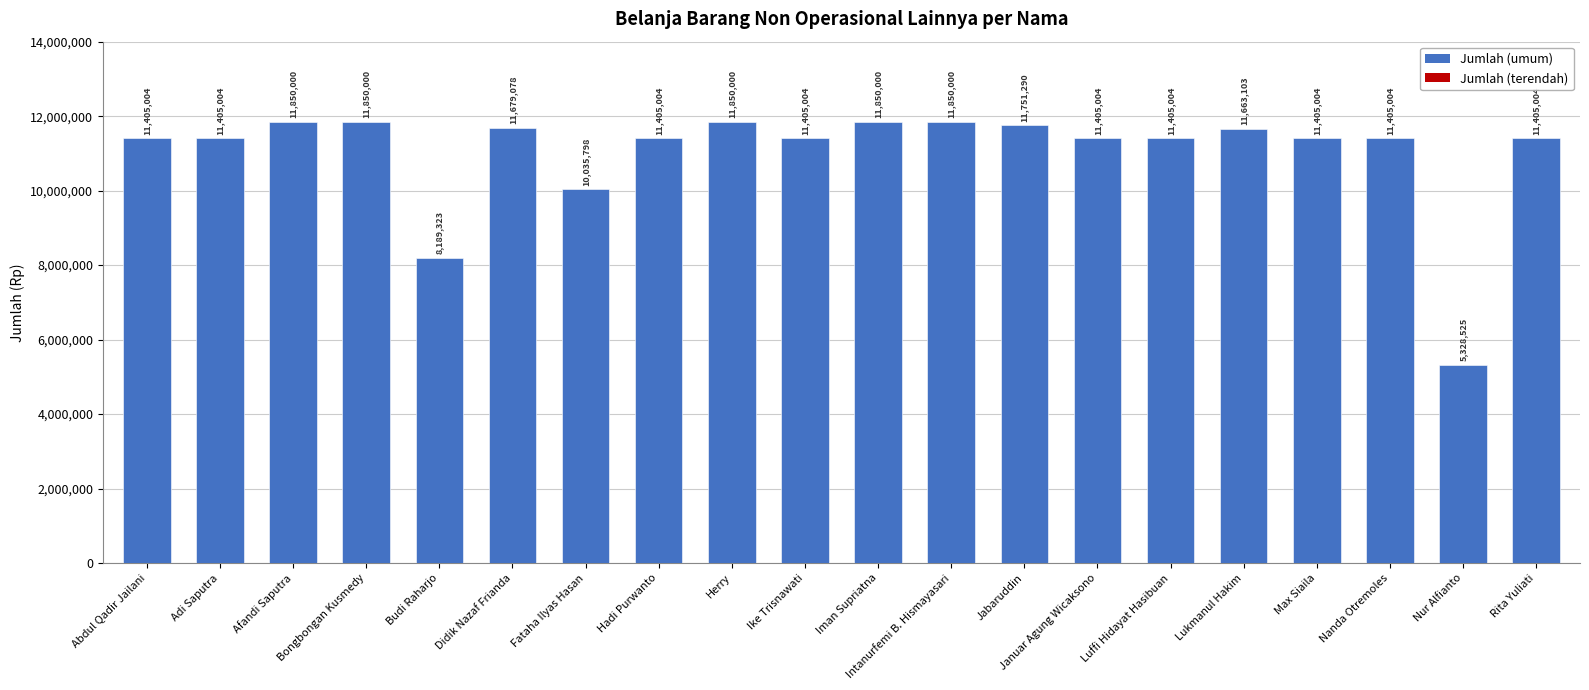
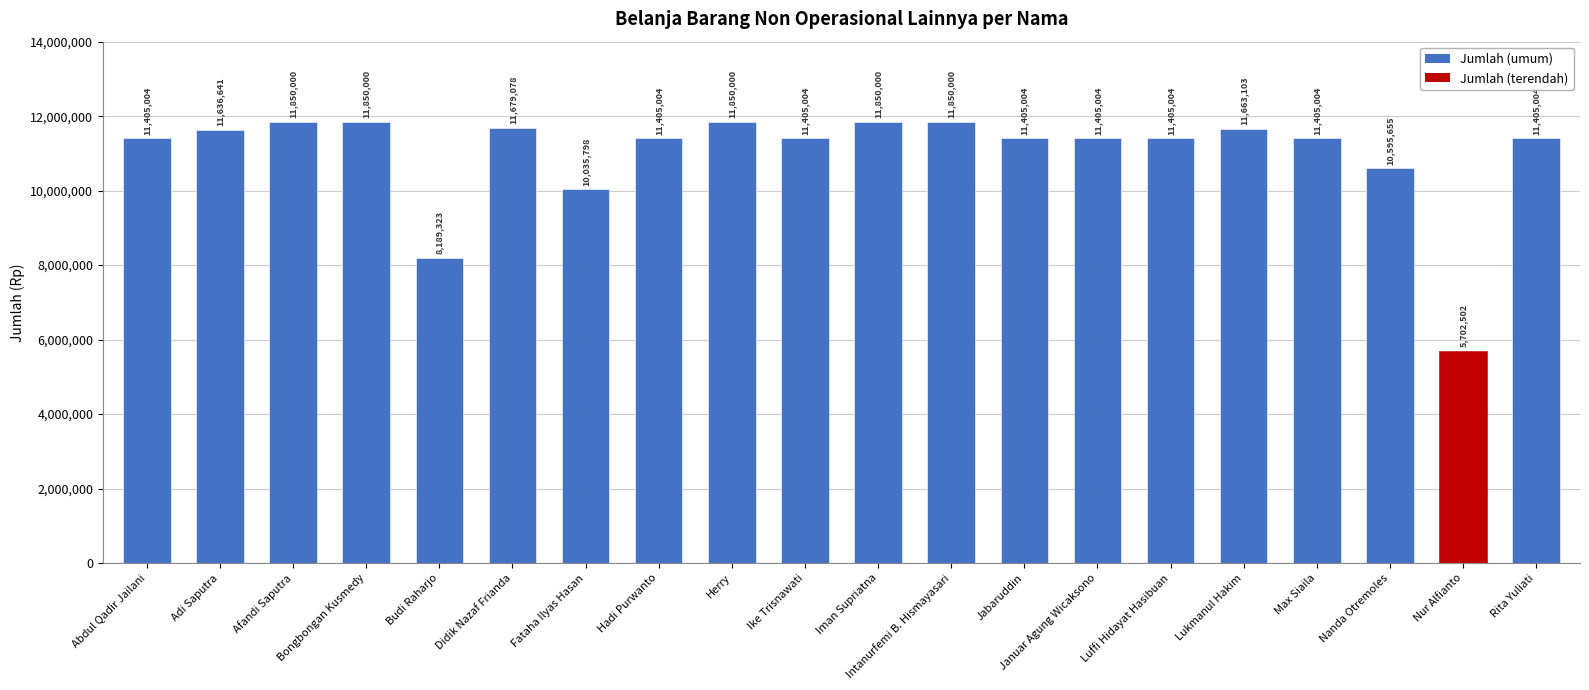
  {
    "Abdul Qadir Jailani": "11,405,004",
-   "Adi Saputra": "11,405,004",
+   "Adi Saputra": "11,636,641",
    "Afandi Saputra": "11,850,000",
    "Bongbongan Kusmedy": "11,850,000",
    "Budi Raharjo": "8,189,323",
    "Didik Nazaf Frianda": "11,679,078",
    "Fataha Ilyas Hasan": "10,035,798",
    "Hadi Purwanto": "11,405,004",
    "Herry": "11,850,000",
    "Ike Trisnawati": "11,405,004",
    "Iman Supriatna": "11,850,000",
    "Intanurfemi B. Hismayasari": "11,850,000",
-   "Jabaruddin": "11,751,290",
+   "Jabaruddin": "11,405,004",
    "Januar Agung Wicaksono": "11,405,004",
    "Luffi Hidayat Hasibuan": "11,405,004",
    "Lukmanul Hakim": "11,663,103",
    "Max Siaila": "11,405,004",
-   "Nanda Otremoles": "11,405,004",
-   "Nur Alfianto": "5,328,525"
+   "Nanda Otremoles": "10,595,655",
+   "Nur Alfianto": "5,702,502"
  }
